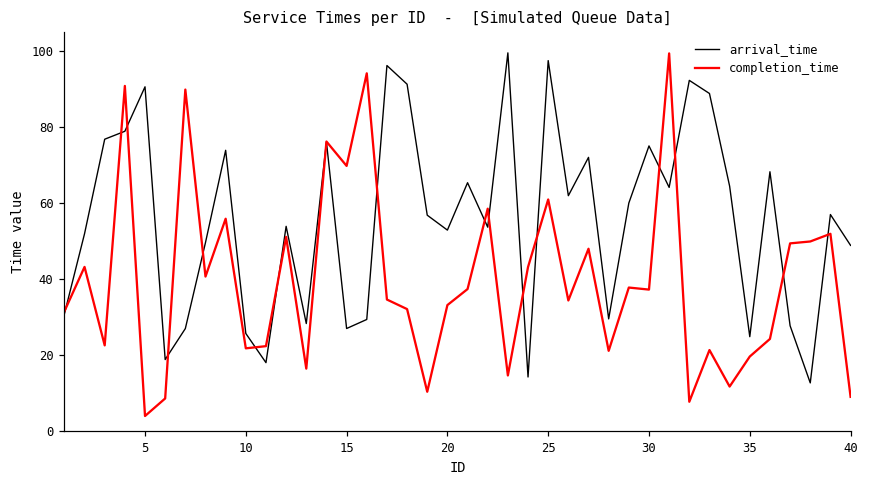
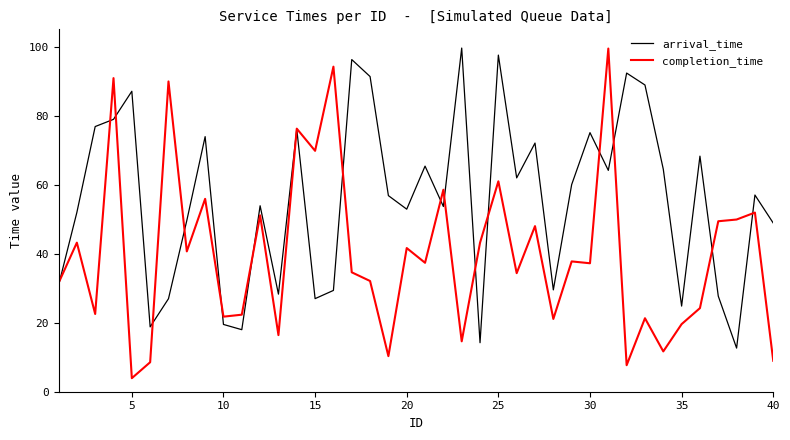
  {
    "arrival_time": {
-     "5": 91,
-     "10": 26,
+     "5": 87,
+     "10": 19,
      "15": 27,
      "20": 53,
      "25": 98,
      "30": 75,
      "35": 25,
      "40": 49
    },
    "completion_time": {
      "5": 4,
      "10": 22,
      "15": 70,
-     "20": 33,
+     "20": 42,
      "25": 61,
      "30": 37,
      "35": 20,
      "40": 9
    }
  }
